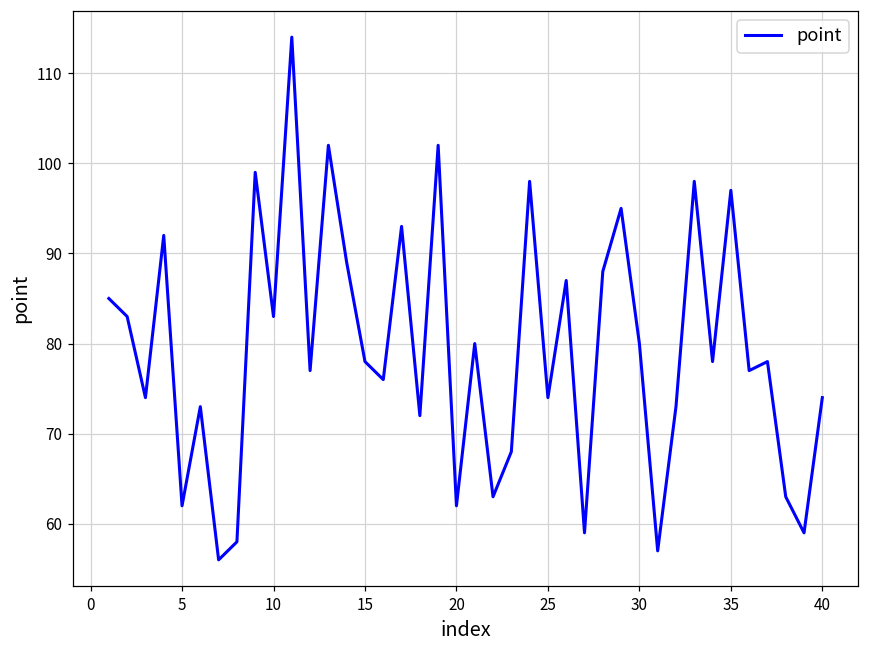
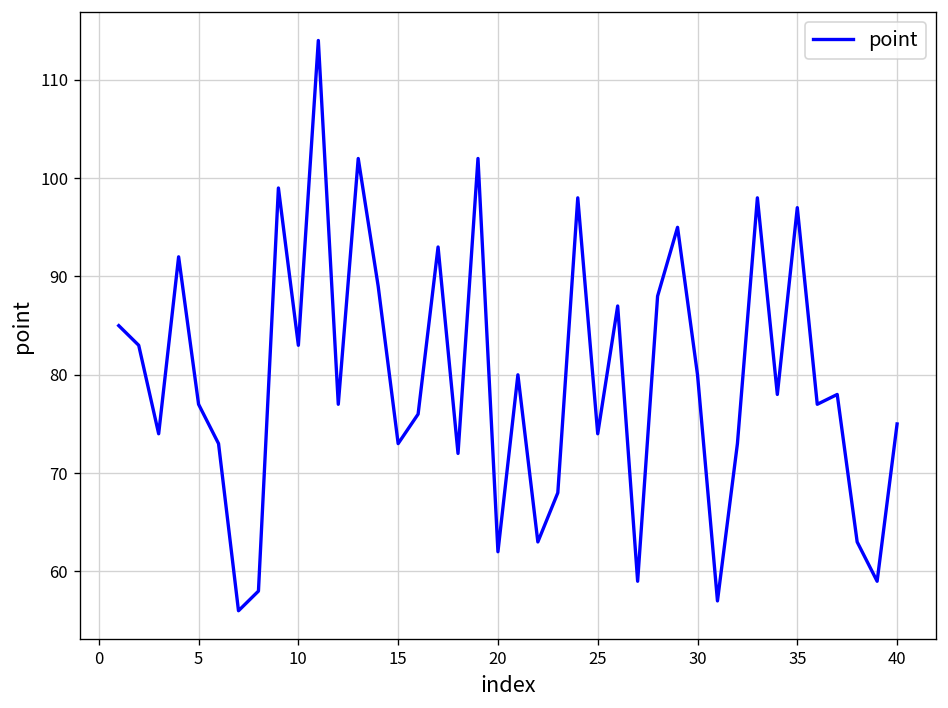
  {
-   "5": 62,
+   "5": 77,
    "10": 83,
-   "15": 78,
+   "15": 73,
    "20": 62,
    "25": 74,
    "30": 80,
    "35": 97,
-   "40": 74
+   "40": 75
  }
